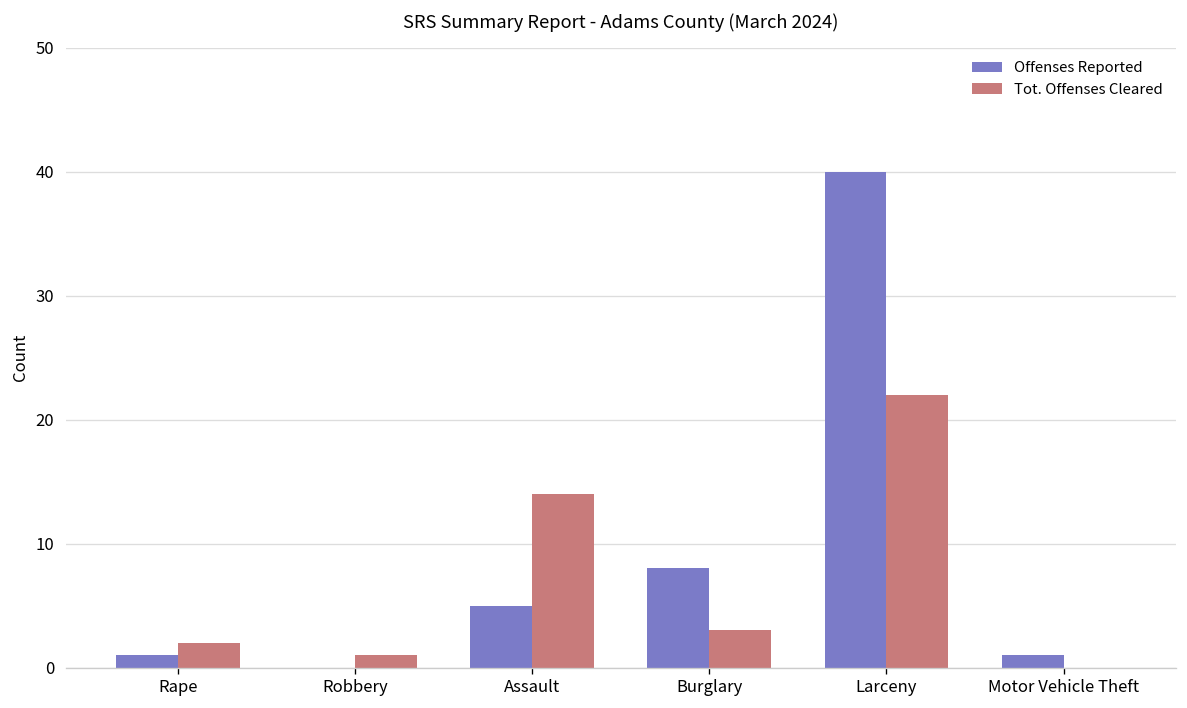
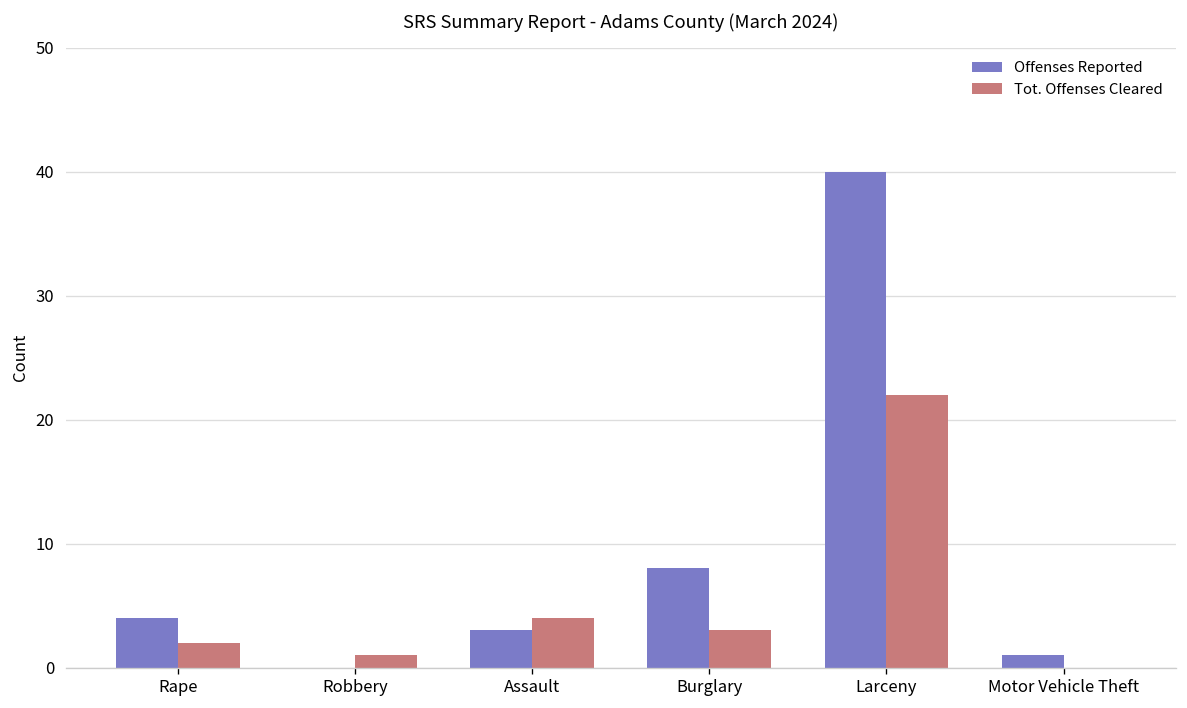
  {
    "Offenses Reported": {
-     "Rape": 1,
+     "Rape": 4,
      "Robbery": 0,
-     "Assault": 5,
+     "Assault": 3,
      "Burglary": 8,
      "Larceny": 40,
      "Motor Vehicle Theft": 1
    },
    "Tot. Offenses Cleared": {
      "Rape": 2,
      "Robbery": 1,
-     "Assault": 14,
+     "Assault": 4,
      "Burglary": 3,
      "Larceny": 22,
      "Motor Vehicle Theft": 0
    }
  }
